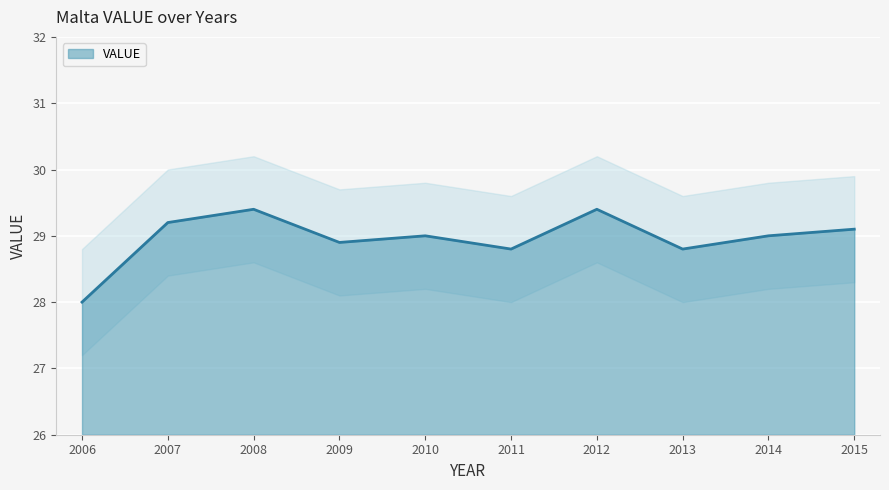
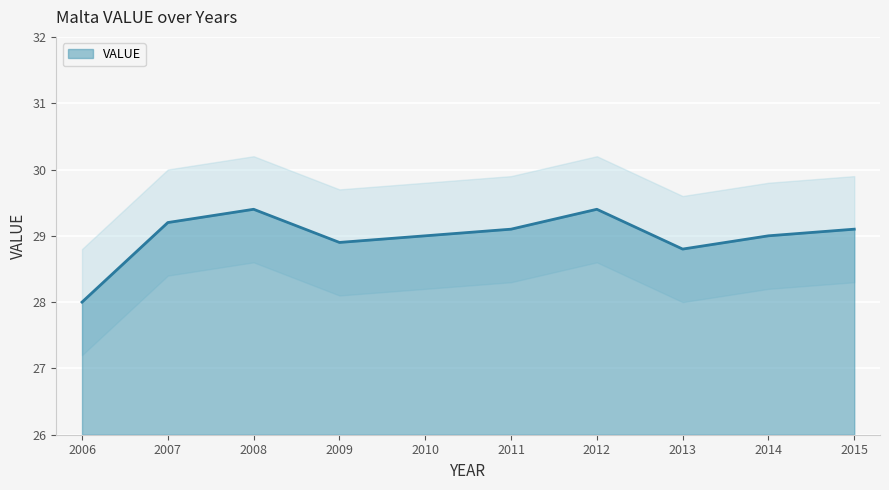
  {
    "VALUE": {
      "2006": 28.0,
      "2007": 29.2,
      "2008": 29.4,
      "2009": 28.9,
      "2010": 29.0,
-     "2011": 28.8,
+     "2011": 29.1,
      "2012": 29.4,
      "2013": 28.8,
      "2014": 29.0,
      "2015": 29.1
    }
  }
